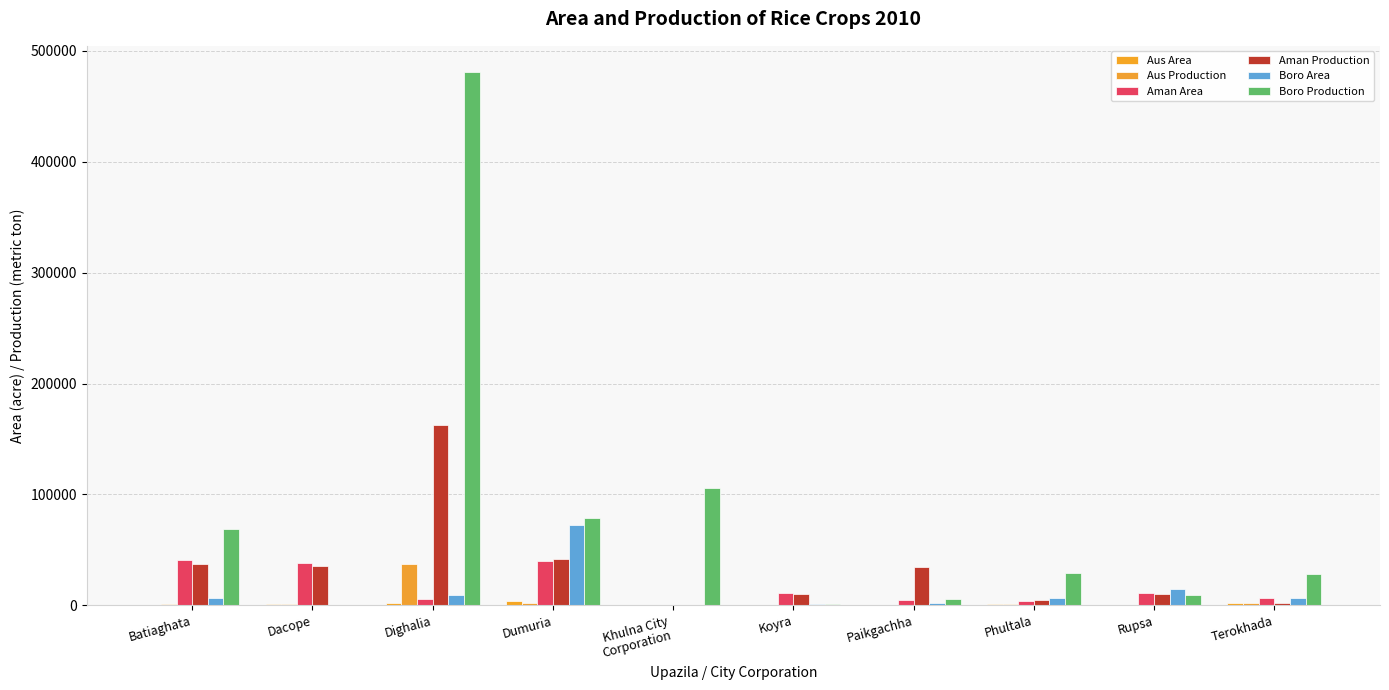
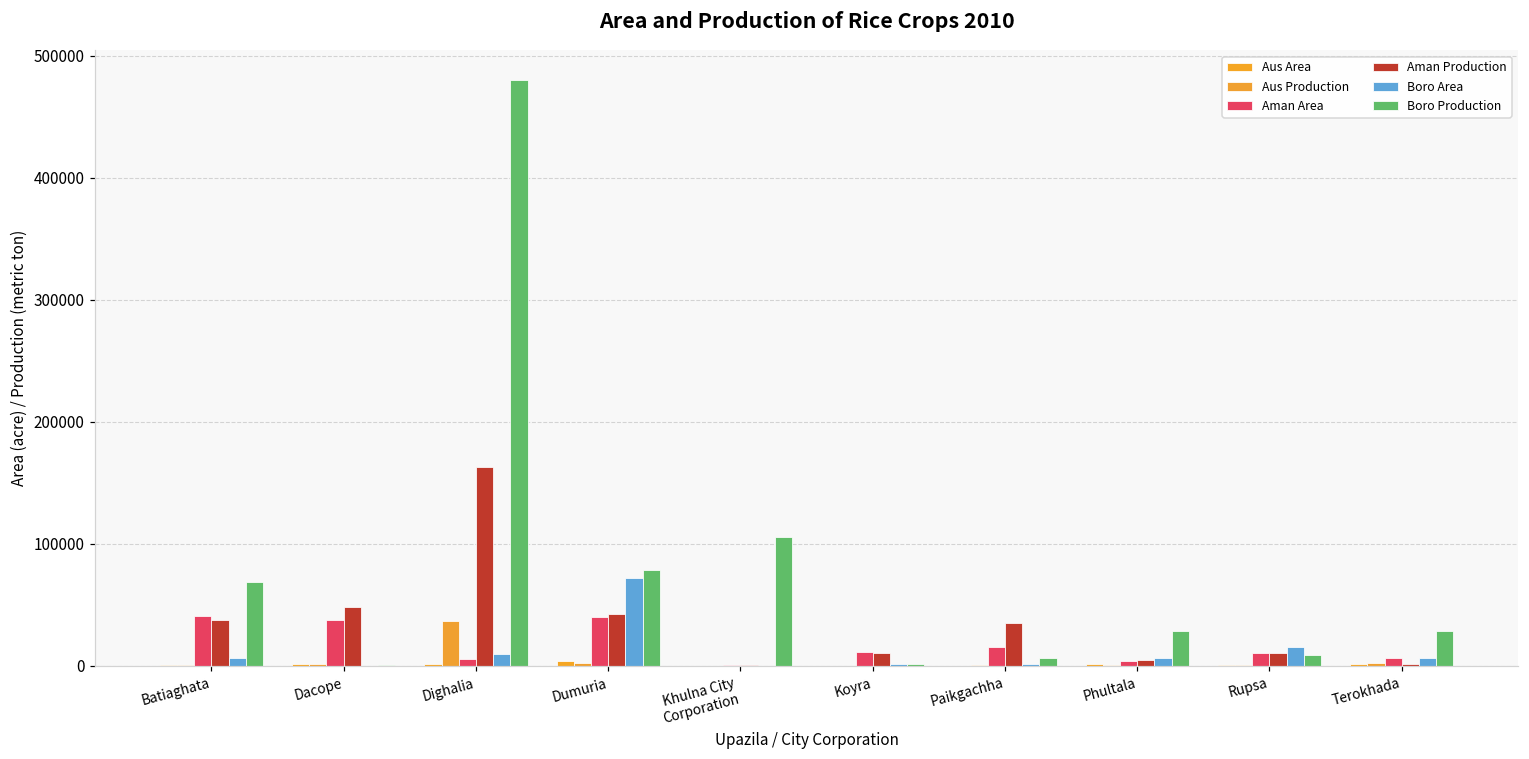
  {
    "Aman Area": {
      "Batiaghata": 41000,
      "Dacope": 38000,
      "Dighalia": 6000,
      "Dumuria": 40000,
      "Koyra": 11000,
-     "Paikgachha": 5000,
+     "Paikgachha": 15000,
      "Phultala": 4000,
      "Rupsa": 11000,
      "Terokhada": 7000
    },
    "Aman Production": {
      "Batiaghata": 37000,
-     "Dacope": 36000,
+     "Dacope": 48000,
      "Dighalia": 163000,
      "Dumuria": 42000,
      "Koyra": 11000,
      "Paikgachha": 35000,
      "Phultala": 5000,
      "Rupsa": 10000
    },
    "Boro Area": {
      "Batiaghata": 7000,
      "Dighalia": 10000,
      "Dumuria": 72000,
      "Phultala": 7000,
      "Rupsa": 15000,
      "Terokhada": 6000
    },
    "Boro Production": {
      "Batiaghata": 69000,
      "Dighalia": 481000,
      "Dumuria": 79000,
      "Khulna City Corporation": 106000,
      "Paikgachha": 6000,
      "Phultala": 29000,
      "Rupsa": 9000,
      "Terokhada": 28000
    }
  }
